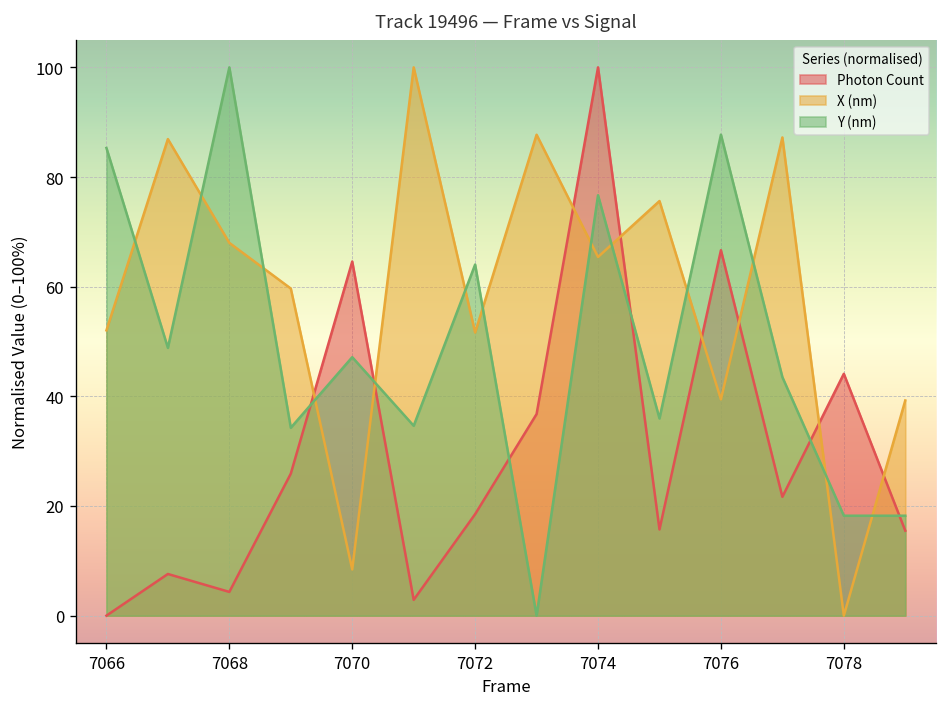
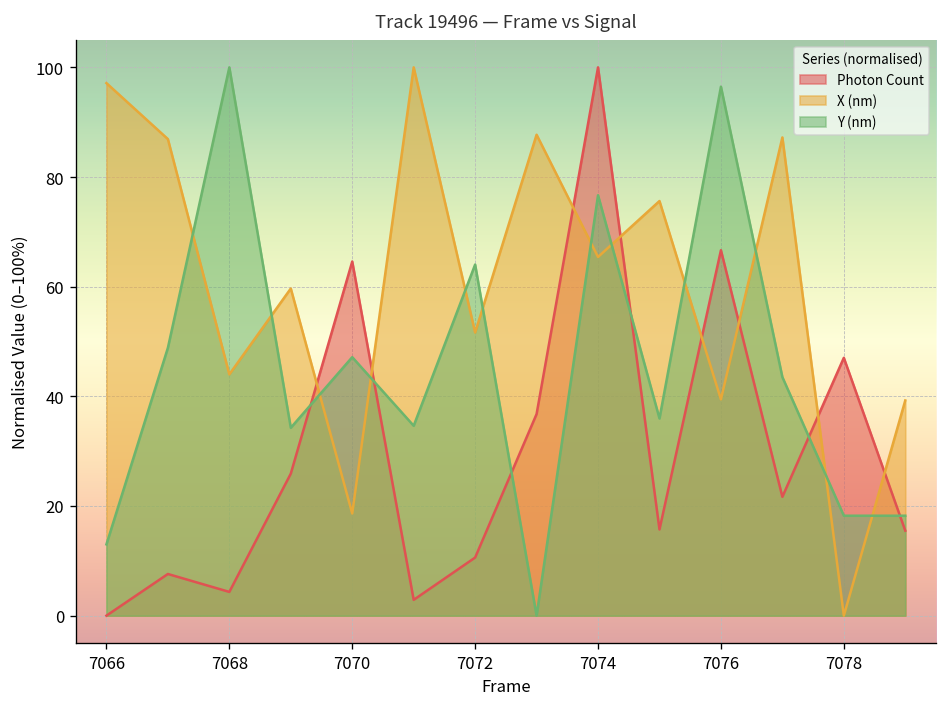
  {
    "Photon Count": {
      "7066": 0,
      "7068": 4,
      "7070": 65,
-     "7072": 19,
+     "7072": 11,
      "7074": 100,
      "7076": 67,
-     "7078": 44
+     "7078": 47
    },
    "X (nm)": {
-     "7066": 52,
-     "7068": 68,
-     "7070": 8,
+     "7066": 97,
+     "7068": 44,
+     "7070": 19,
      "7072": 52,
      "7074": 65,
      "7076": 39,
      "7078": 0
    },
    "Y (nm)": {
-     "7066": 85,
+     "7066": 13,
      "7068": 100,
      "7070": 47,
      "7072": 64,
      "7074": 77,
-     "7076": 88,
+     "7076": 96,
      "7078": 18
    }
  }
